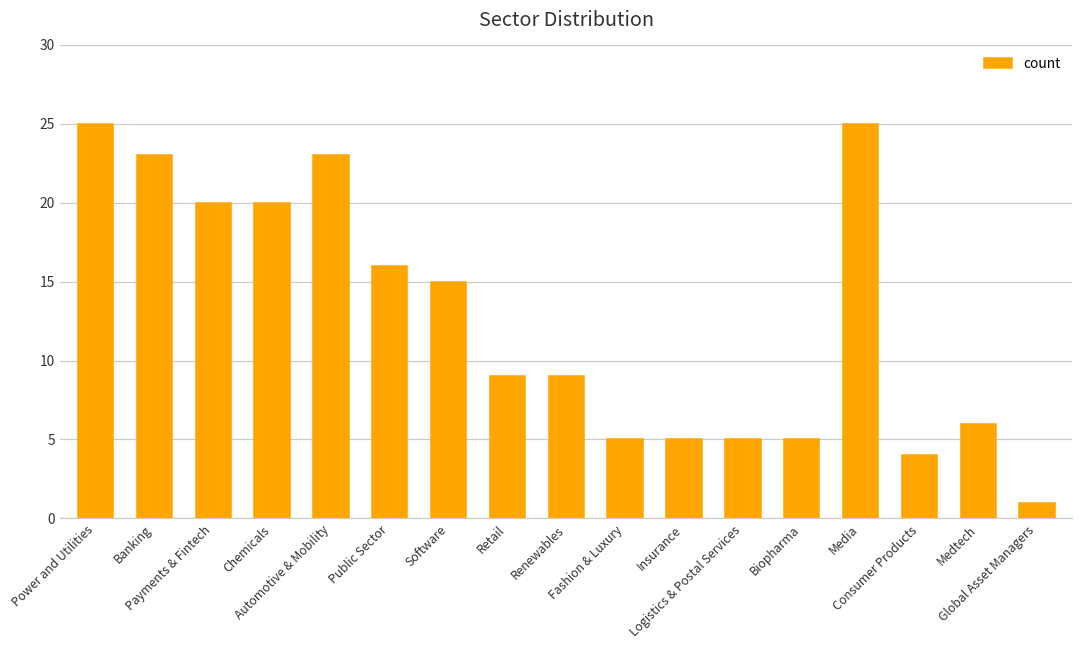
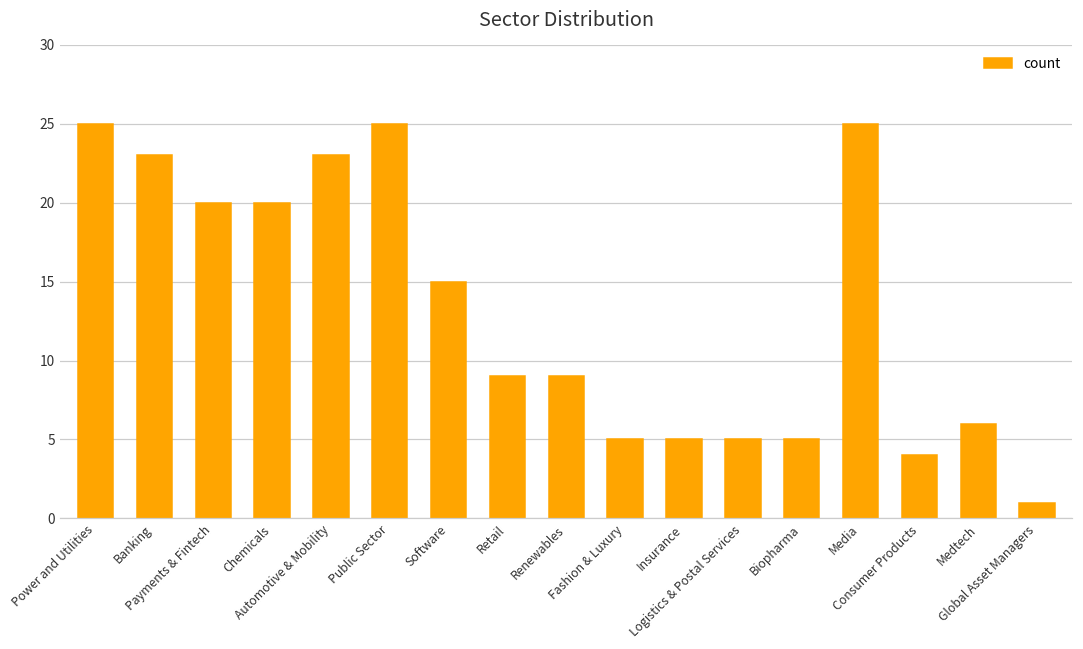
  {
    "Power and Utilities": 25,
    "Banking": 23,
    "Payments & Fintech": 20,
    "Chemicals": 20,
    "Automotive & Mobility": 23,
-   "Public Sector": 16,
+   "Public Sector": 25,
    "Software": 15,
    "Retail": 9,
    "Renewables": 9,
    "Fashion & Luxury": 5,
    "Insurance": 5,
    "Logistics & Postal Services": 5,
    "Biopharma": 5,
    "Media": 25,
    "Consumer Products": 4,
    "Medtech": 6,
    "Global Asset Managers": 1
  }
